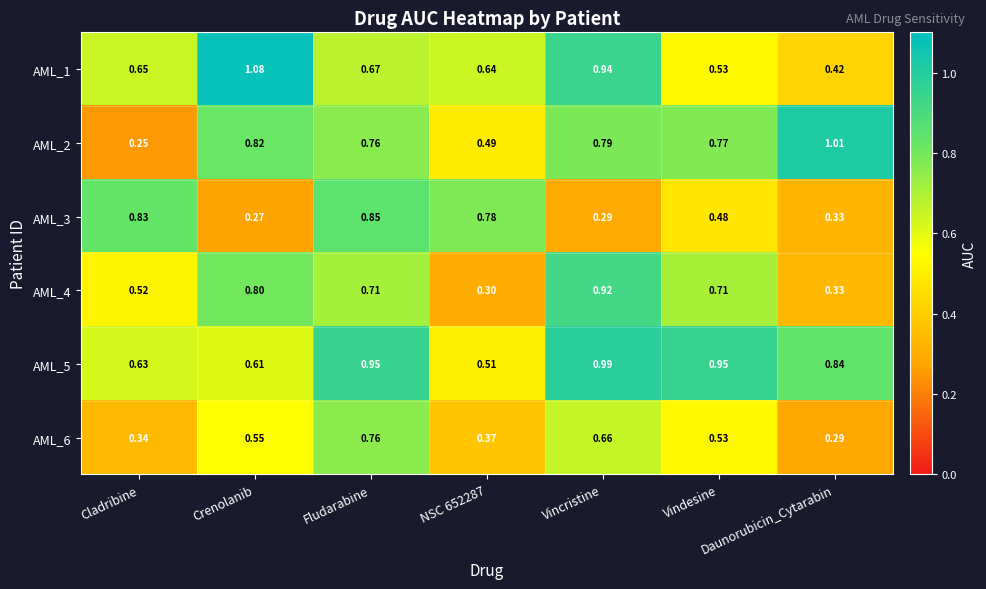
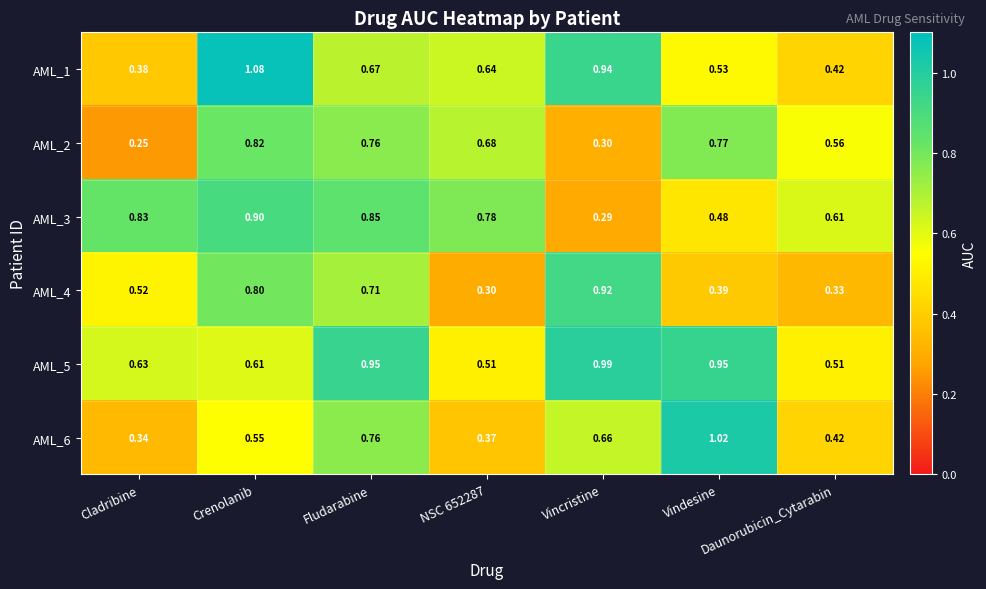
  {
    "AML_1": {
-     "Cladribine": 0.65,
+     "Cladribine": 0.38,
      "Crenolanib": 1.08,
      "Fludarabine": 0.67,
      "NSC 652287": 0.64,
      "Vincristine": 0.94,
      "Vindesine": 0.53,
      "Daunorubicin_Cytarabin": 0.42
    },
    "AML_2": {
      "Cladribine": 0.25,
      "Crenolanib": 0.82,
      "Fludarabine": 0.76,
-     "NSC 652287": 0.49,
-     "Vincristine": 0.79,
+     "NSC 652287": 0.68,
+     "Vincristine": 0.30,
      "Vindesine": 0.77,
-     "Daunorubicin_Cytarabin": 1.01
+     "Daunorubicin_Cytarabin": 0.56
    },
    "AML_3": {
      "Cladribine": 0.83,
-     "Crenolanib": 0.27,
+     "Crenolanib": 0.90,
      "Fludarabine": 0.85,
      "NSC 652287": 0.78,
      "Vincristine": 0.29,
      "Vindesine": 0.48,
-     "Daunorubicin_Cytarabin": 0.33
+     "Daunorubicin_Cytarabin": 0.61
    },
    "AML_4": {
      "Cladribine": 0.52,
      "Crenolanib": 0.80,
      "Fludarabine": 0.71,
      "NSC 652287": 0.30,
      "Vincristine": 0.92,
-     "Vindesine": 0.71,
+     "Vindesine": 0.39,
      "Daunorubicin_Cytarabin": 0.33
    },
    "AML_5": {
      "Cladribine": 0.63,
      "Crenolanib": 0.61,
      "Fludarabine": 0.95,
      "NSC 652287": 0.51,
      "Vincristine": 0.99,
      "Vindesine": 0.95,
-     "Daunorubicin_Cytarabin": 0.84
+     "Daunorubicin_Cytarabin": 0.51
    },
    "AML_6": {
      "Cladribine": 0.34,
      "Crenolanib": 0.55,
      "Fludarabine": 0.76,
      "NSC 652287": 0.37,
      "Vincristine": 0.66,
-     "Vindesine": 0.53,
-     "Daunorubicin_Cytarabin": 0.29
+     "Vindesine": 1.02,
+     "Daunorubicin_Cytarabin": 0.42
    }
  }
